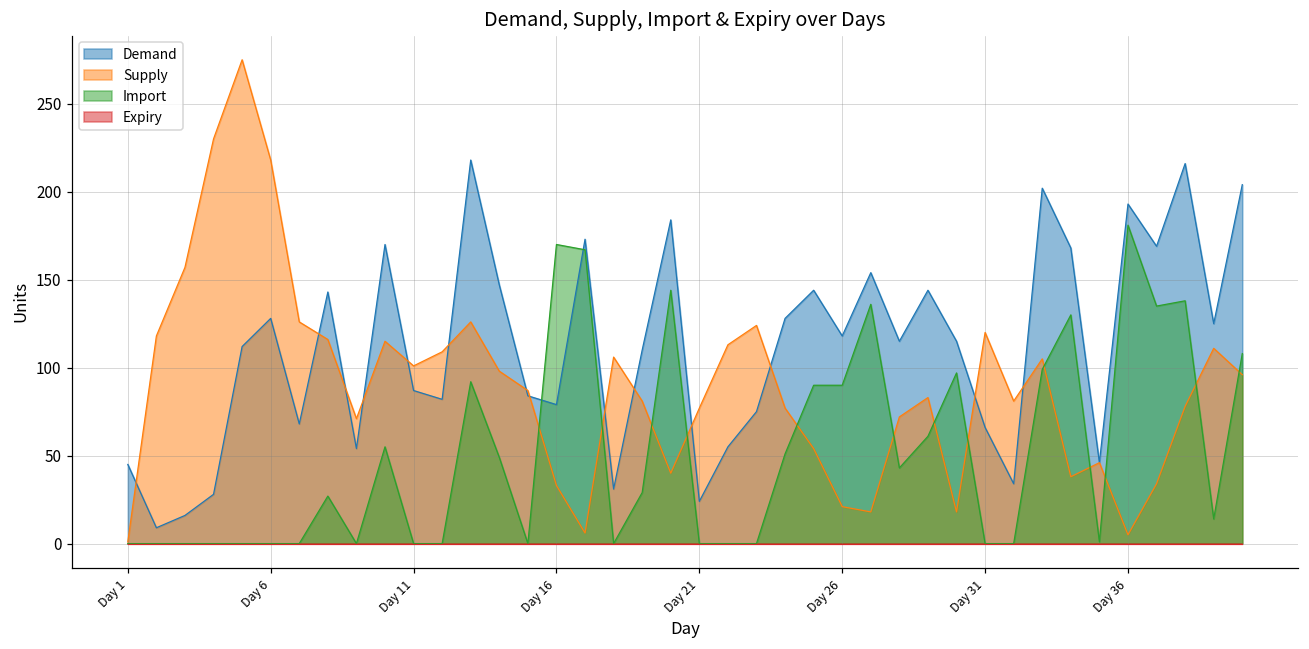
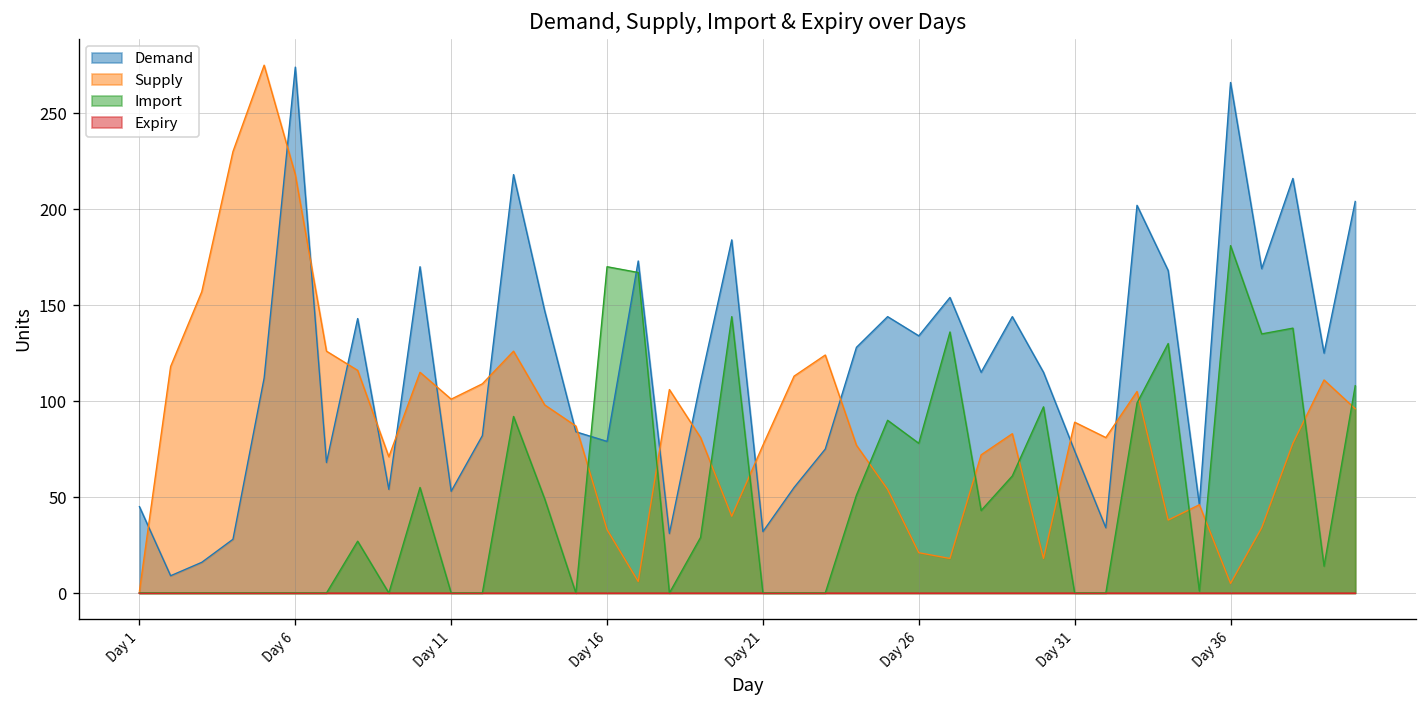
  {
    "Demand": {
      "Day 1": 45,
-     "Day 6": 128,
-     "Day 11": 87,
+     "Day 6": 274,
+     "Day 11": 53,
      "Day 16": 79,
-     "Day 21": 24,
-     "Day 26": 118,
-     "Day 31": 66,
-     "Day 36": 193
+     "Day 21": 32,
+     "Day 26": 134,
+     "Day 31": 74,
+     "Day 36": 266
    },
    "Supply": {
      "Day 6": 218,
      "Day 11": 101,
      "Day 16": 33,
      "Day 21": 77,
      "Day 26": 21,
-     "Day 31": 120,
+     "Day 31": 89,
      "Day 36": 5
    },
    "Import": {
      "Day 16": 170,
-     "Day 26": 90,
+     "Day 26": 78,
      "Day 36": 181
    },
    "Expiry": {
      "Day 16": 0,
      "Day 26": 0,
      "Day 36": 0
    }
  }
